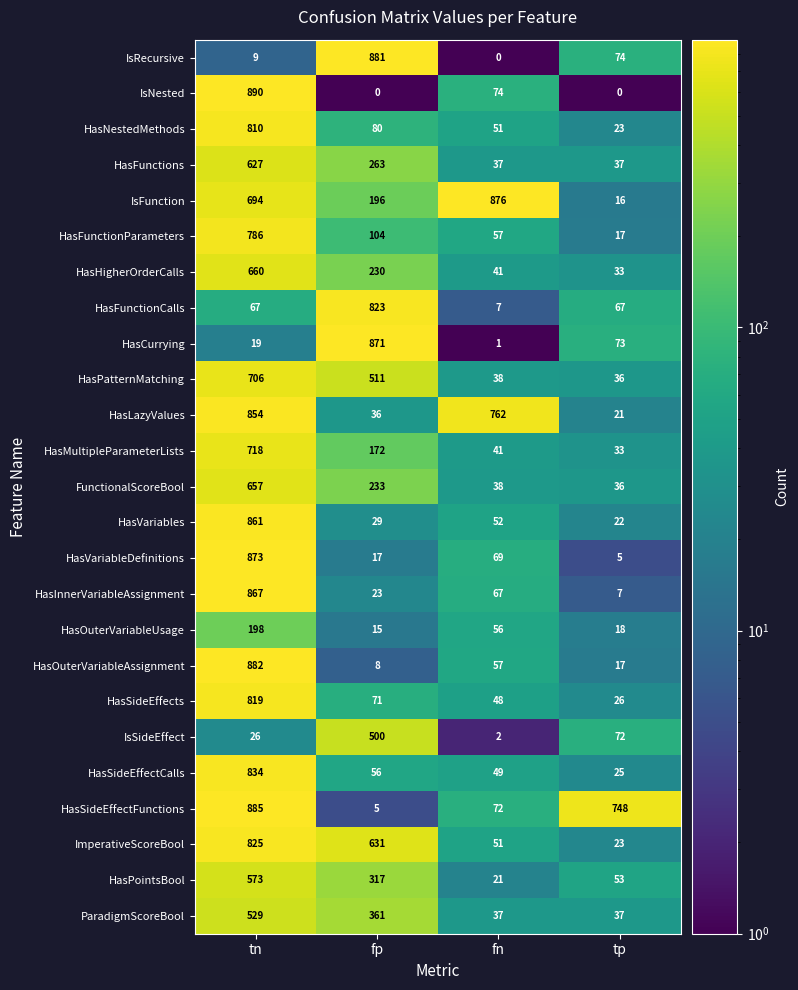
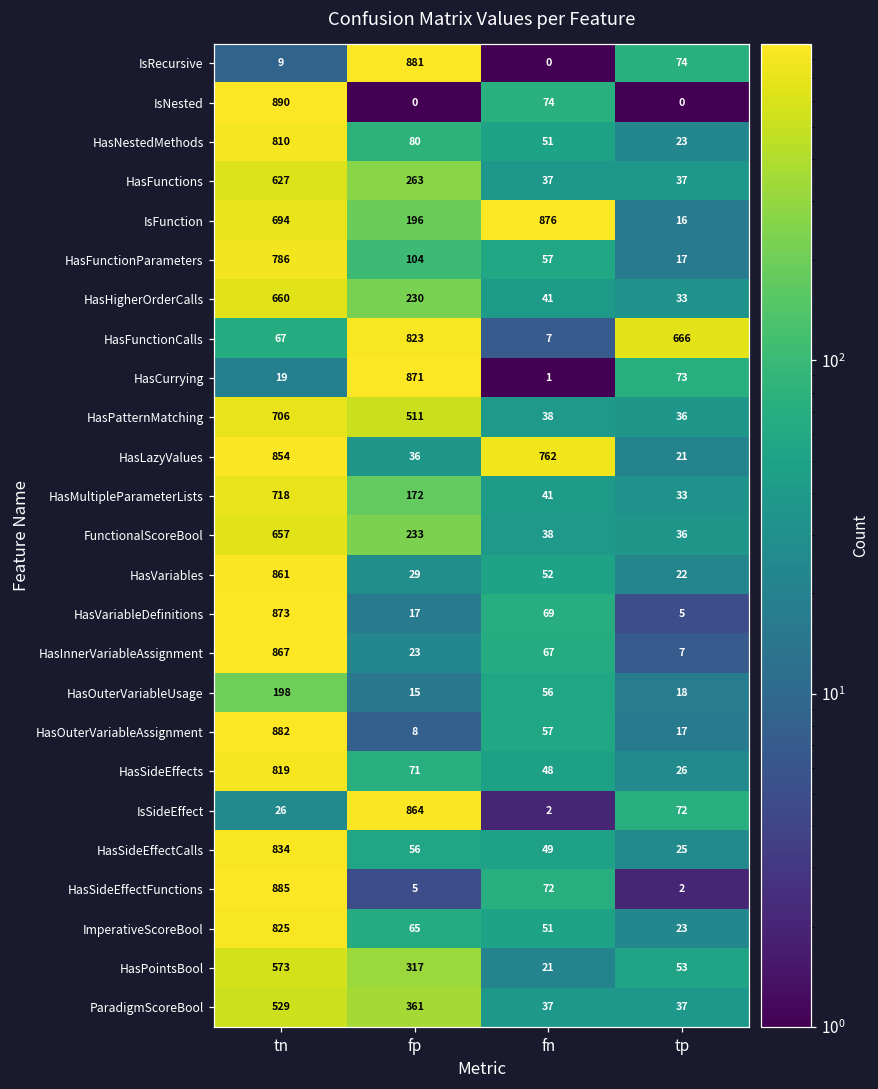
  {
    "IsRecursive": {
      "tn": 9,
      "fp": 881,
      "fn": 0,
      "tp": 74
    },
    "IsNested": {
      "tn": 890,
      "fp": 0,
      "fn": 74,
      "tp": 0
    },
    "HasNestedMethods": {
      "tn": 810,
      "fp": 80,
      "fn": 51,
      "tp": 23
    },
    "HasFunctions": {
      "tn": 627,
      "fp": 263,
      "fn": 37,
      "tp": 37
    },
    "IsFunction": {
      "tn": 694,
      "fp": 196,
      "fn": 876,
      "tp": 16
    },
    "HasFunctionParameters": {
      "tn": 786,
      "fp": 104,
      "fn": 57,
      "tp": 17
    },
    "HasHigherOrderCalls": {
      "tn": 660,
      "fp": 230,
      "fn": 41,
      "tp": 33
    },
    "HasFunctionCalls": {
      "tn": 67,
      "fp": 823,
      "fn": 7,
-     "tp": 67
+     "tp": 666
    },
    "HasCurrying": {
      "tn": 19,
      "fp": 871,
      "fn": 1,
      "tp": 73
    },
    "HasPatternMatching": {
      "tn": 706,
      "fp": 511,
      "fn": 38,
      "tp": 36
    },
    "HasLazyValues": {
      "tn": 854,
      "fp": 36,
      "fn": 762,
      "tp": 21
    },
    "HasMultipleParameterLists": {
      "tn": 718,
      "fp": 172,
      "fn": 41,
      "tp": 33
    },
    "FunctionalScoreBool": {
      "tn": 657,
      "fp": 233,
      "fn": 38,
      "tp": 36
    },
    "HasVariables": {
      "tn": 861,
      "fp": 29,
      "fn": 52,
      "tp": 22
    },
    "HasVariableDefinitions": {
      "tn": 873,
      "fp": 17,
      "fn": 69,
      "tp": 5
    },
    "HasInnerVariableAssignment": {
      "tn": 867,
      "fp": 23,
      "fn": 67,
      "tp": 7
    },
    "HasOuterVariableUsage": {
      "tn": 198,
      "fp": 15,
      "fn": 56,
      "tp": 18
    },
    "HasOuterVariableAssignment": {
      "tn": 882,
      "fp": 8,
      "fn": 57,
      "tp": 17
    },
    "HasSideEffects": {
      "tn": 819,
      "fp": 71,
      "fn": 48,
      "tp": 26
    },
    "IsSideEffect": {
      "tn": 26,
-     "fp": 500,
+     "fp": 864,
      "fn": 2,
      "tp": 72
    },
    "HasSideEffectCalls": {
      "tn": 834,
      "fp": 56,
      "fn": 49,
      "tp": 25
    },
    "HasSideEffectFunctions": {
      "tn": 885,
      "fp": 5,
      "fn": 72,
-     "tp": 748
+     "tp": 2
    },
    "ImperativeScoreBool": {
      "tn": 825,
-     "fp": 631,
+     "fp": 65,
      "fn": 51,
      "tp": 23
    },
    "HasPointsBool": {
      "tn": 573,
      "fp": 317,
      "fn": 21,
      "tp": 53
    },
    "ParadigmScoreBool": {
      "tn": 529,
      "fp": 361,
      "fn": 37,
      "tp": 37
    }
  }
